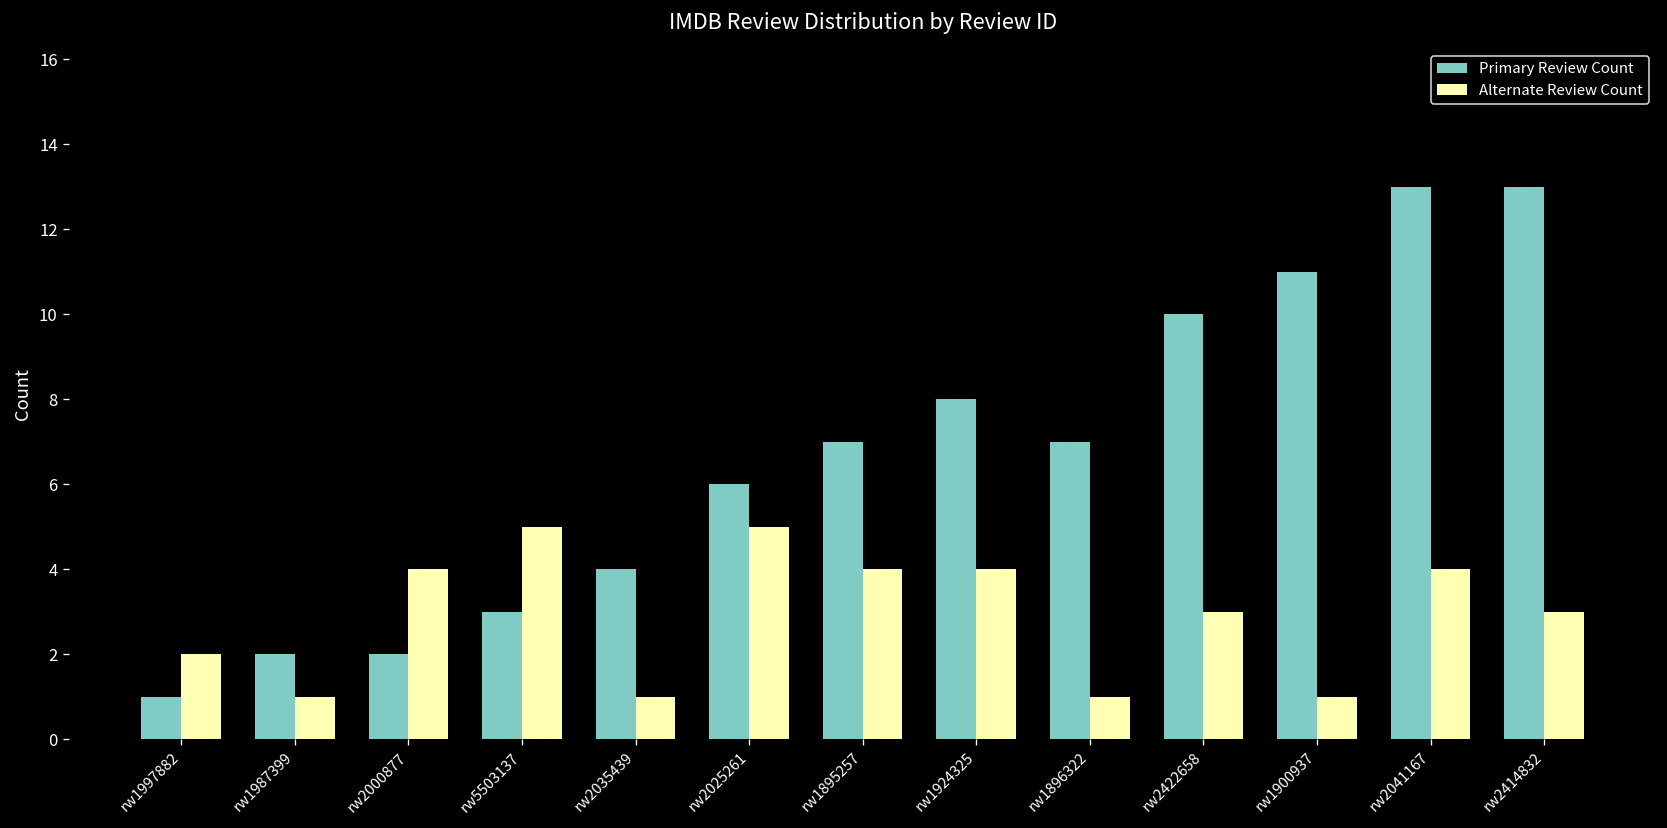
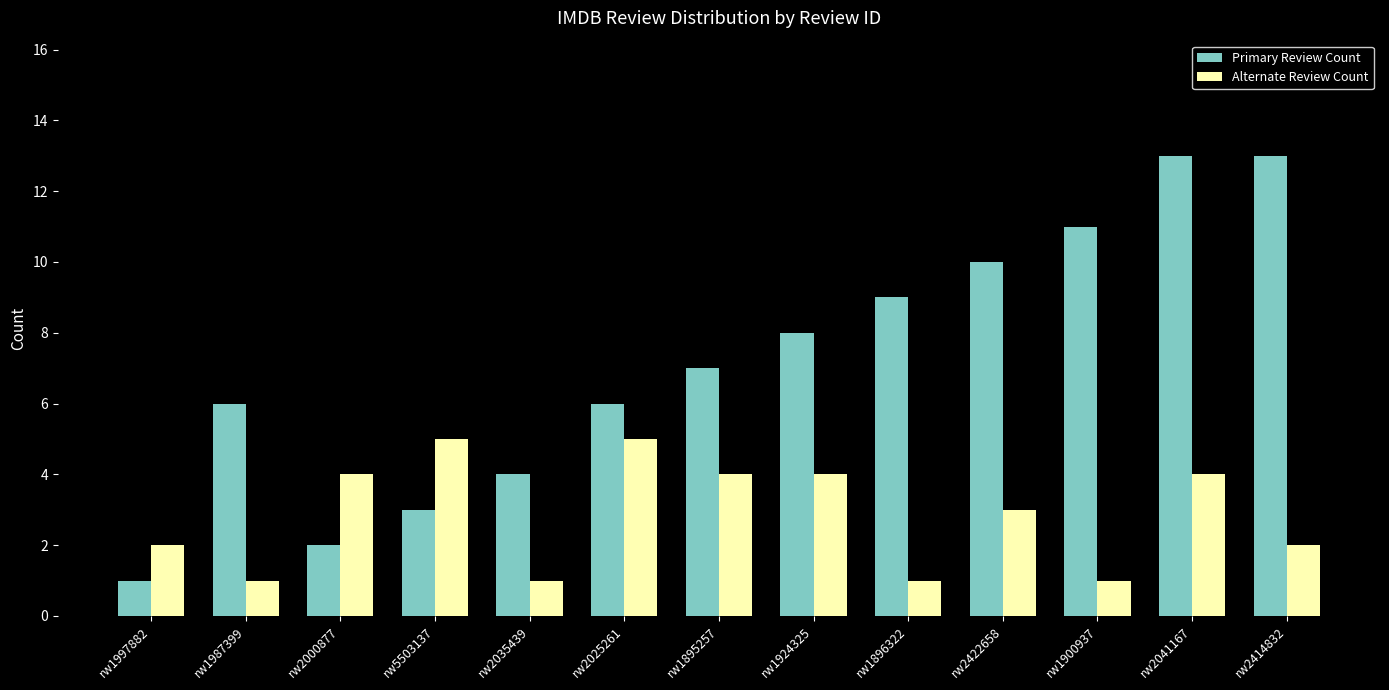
  {
    "Primary Review Count": {
      "rw1997882": 1,
-     "rw1987399": 2,
+     "rw1987399": 6,
      "rw2000877": 2,
      "rw5503137": 3,
      "rw2035439": 4,
      "rw2025261": 6,
      "rw1895257": 7,
      "rw1924325": 8,
-     "rw1896322": 7,
+     "rw1896322": 9,
      "rw2422658": 10,
      "rw1900937": 11,
      "rw2041167": 13,
      "rw2414832": 13
    },
    "Alternate Review Count": {
      "rw1997882": 2,
      "rw1987399": 1,
      "rw2000877": 4,
      "rw5503137": 5,
      "rw2035439": 1,
      "rw2025261": 5,
      "rw1895257": 4,
      "rw1924325": 4,
      "rw1896322": 1,
      "rw2422658": 3,
      "rw1900937": 1,
      "rw2041167": 4,
-     "rw2414832": 3
+     "rw2414832": 2
    }
  }
